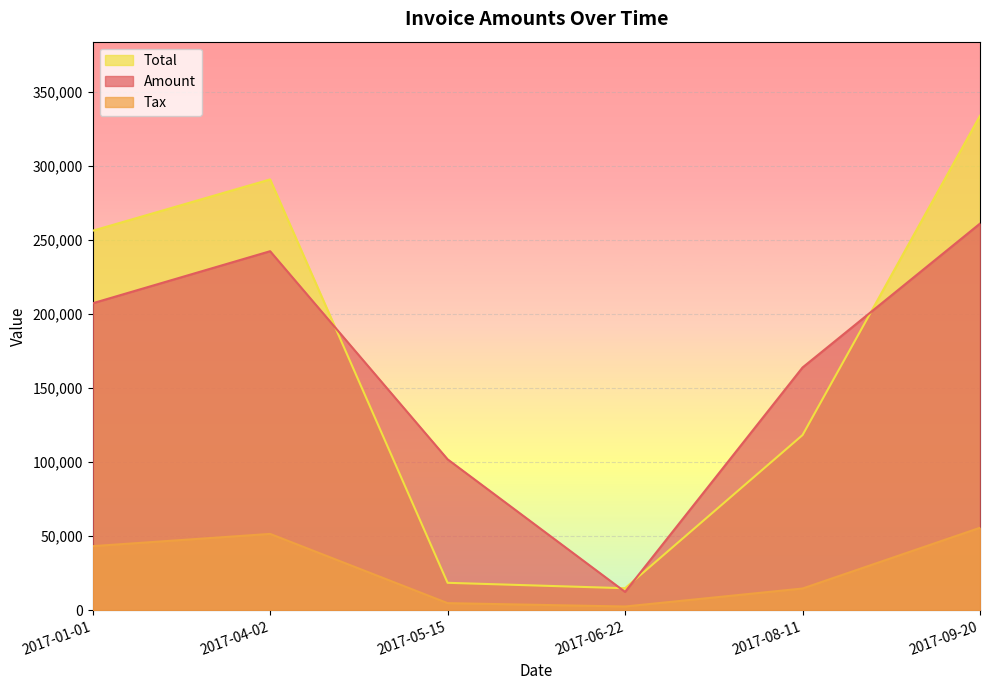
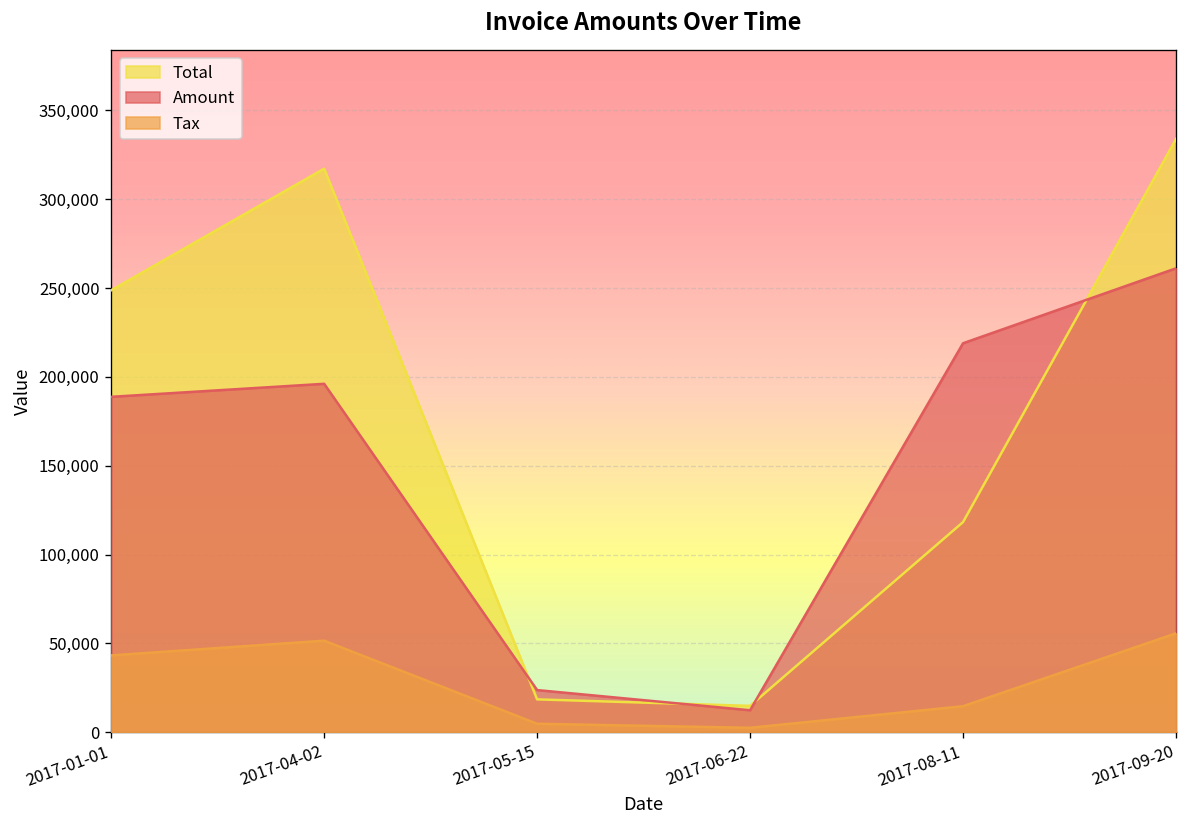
  {
    "Total": {
-     "2017-01-01": "256,000",
-     "2017-04-02": "291,000",
+     "2017-01-01": "249,000",
+     "2017-04-02": "317,000",
      "2017-05-15": "18,000",
      "2017-06-22": "15,000",
      "2017-08-11": "118,000",
      "2017-09-20": "334,000"
    },
    "Amount": {
-     "2017-01-01": "207,000",
-     "2017-04-02": "242,000",
-     "2017-05-15": "102,000",
+     "2017-01-01": "189,000",
+     "2017-04-02": "196,000",
+     "2017-05-15": "24,000",
      "2017-06-22": "12,000",
-     "2017-08-11": "164,000",
+     "2017-08-11": "219,000",
      "2017-09-20": "261,000"
    },
    "Tax": {
      "2017-01-01": "43,000",
      "2017-04-02": "52,000",
      "2017-05-15": "5,000",
      "2017-06-22": "2,000",
      "2017-08-11": "15,000",
      "2017-09-20": "56,000"
    }
  }
